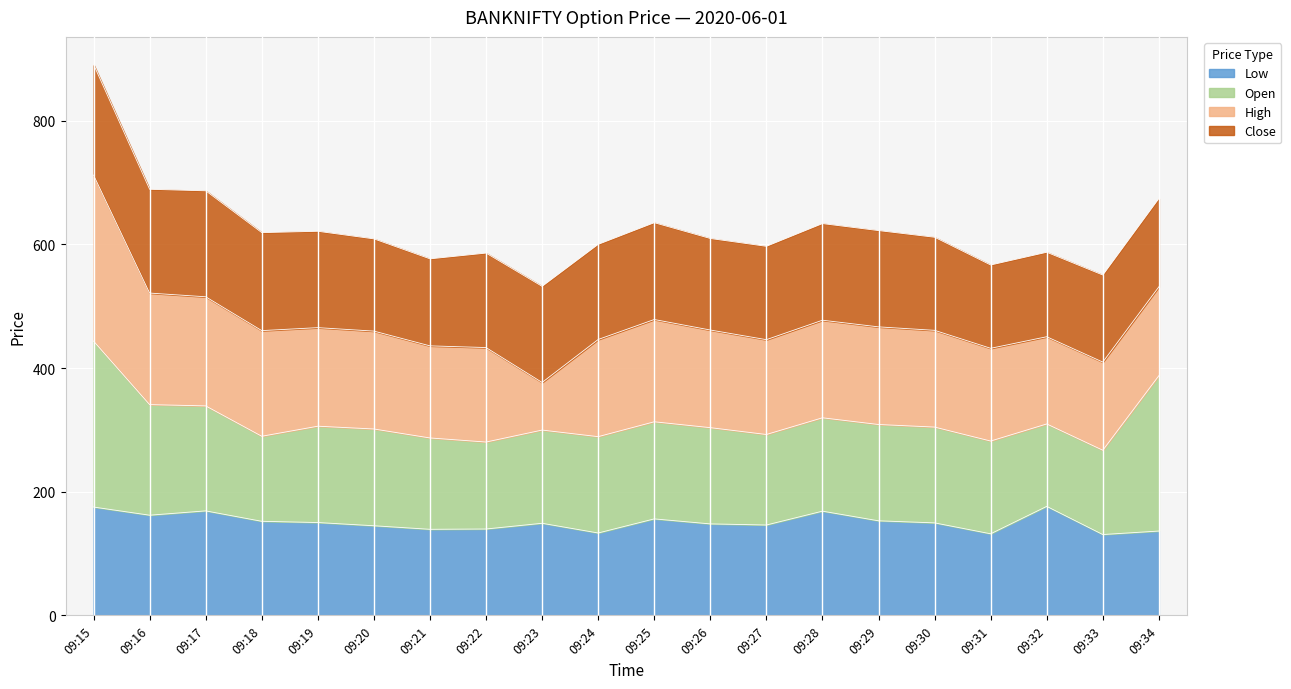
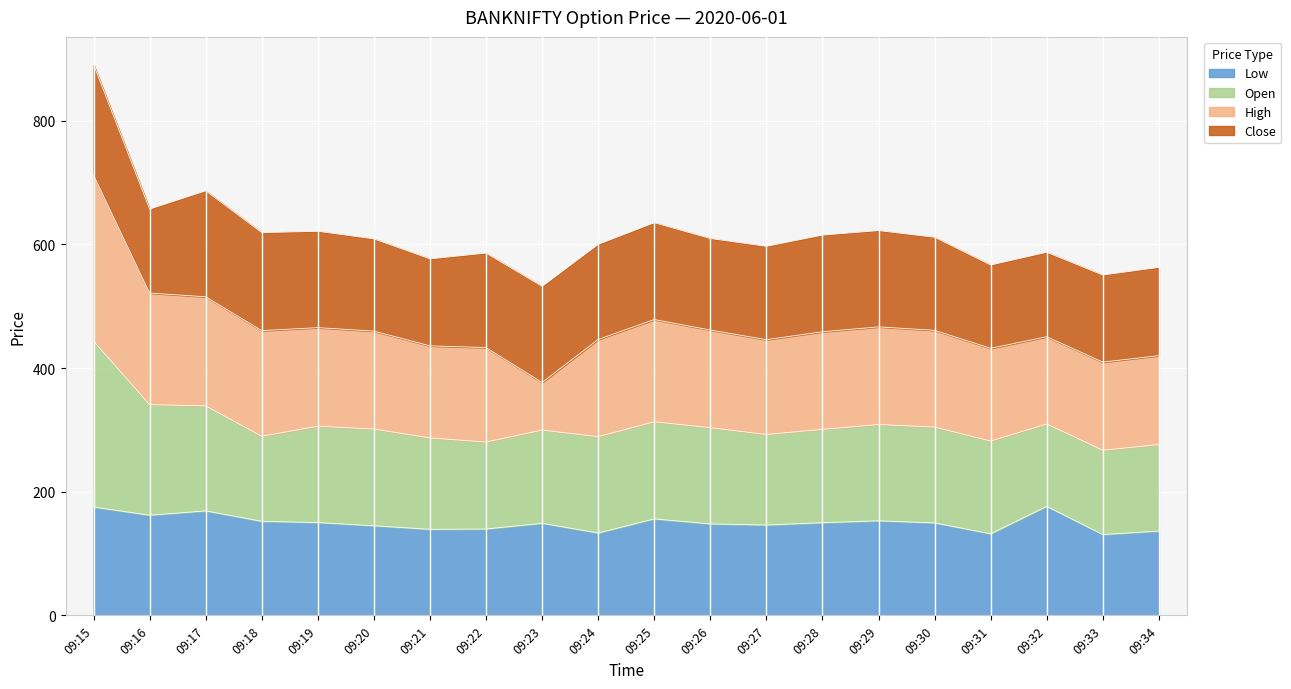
  {
    "Low": {
      "09:15": 180,
      "09:16": 160,
      "09:17": 170,
      "09:18": 150,
      "09:19": 150,
      "09:20": 150,
      "09:21": 140,
      "09:22": 140,
      "09:23": 150,
      "09:24": 130,
      "09:25": 160,
      "09:26": 150,
      "09:27": 150,
-     "09:28": 170,
+     "09:28": 150,
      "09:29": 150,
      "09:30": 150,
      "09:31": 130,
      "09:32": 180,
      "09:33": 130,
      "09:34": 140
    },
    "Open": {
      "09:15": 270,
      "09:16": 180,
      "09:17": 170,
      "09:18": 140,
      "09:19": 160,
      "09:20": 160,
      "09:21": 150,
      "09:22": 140,
      "09:23": 150,
      "09:24": 160,
      "09:25": 160,
      "09:26": 160,
      "09:27": 150,
      "09:28": 150,
      "09:29": 160,
      "09:30": 150,
      "09:31": 150,
      "09:32": 130,
      "09:33": 140,
-     "09:34": 250
+     "09:34": 140
    },
    "High": {
      "09:15": 270,
      "09:16": 180,
      "09:17": 180,
      "09:18": 170,
      "09:19": 160,
      "09:20": 160,
      "09:21": 150,
      "09:22": 150,
      "09:23": 80,
      "09:24": 160,
      "09:25": 170,
      "09:26": 160,
      "09:27": 150,
      "09:28": 160,
      "09:29": 160,
      "09:30": 160,
      "09:31": 150,
      "09:32": 140,
      "09:33": 140,
      "09:34": 140
    },
    "Close": {
      "09:15": 180,
-     "09:16": 170,
+     "09:16": 140,
      "09:17": 170,
      "09:18": 160,
      "09:19": 160,
      "09:20": 150,
      "09:21": 140,
      "09:22": 150,
      "09:23": 160,
      "09:24": 150,
      "09:25": 160,
      "09:26": 150,
      "09:27": 150,
      "09:28": 160,
      "09:29": 160,
      "09:30": 150,
      "09:31": 130,
      "09:32": 140,
      "09:33": 140,
      "09:34": 140
    }
  }
